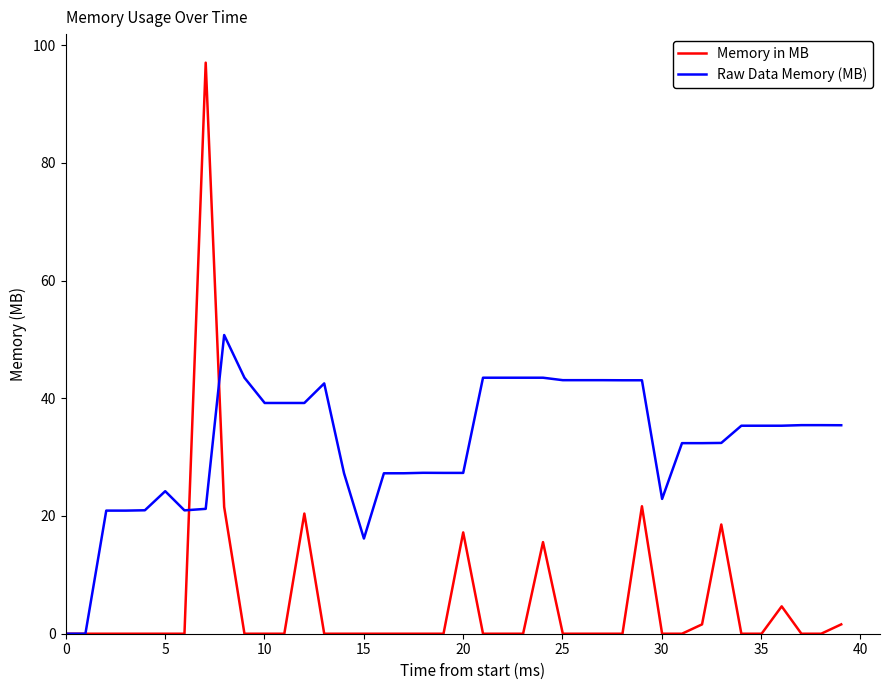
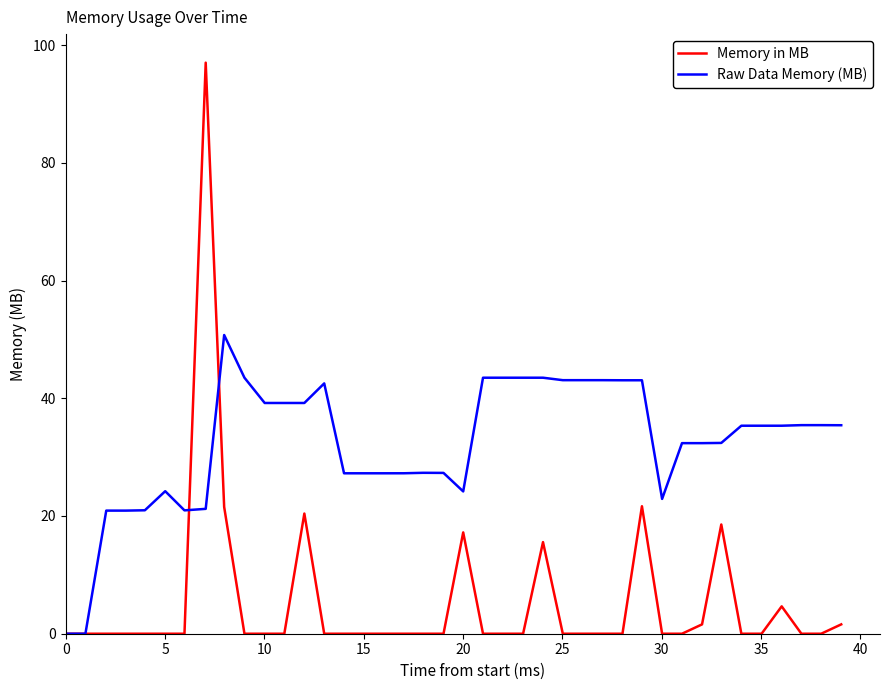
  {
    "Memory in MB": {
      "5": 0,
      "10": 0,
      "15": 0,
      "20": 17,
      "30": 0
    },
    "Raw Data Memory (MB)": {
      "5": 24,
      "10": 39,
-     "15": 16,
-     "20": 27,
+     "15": 27,
+     "20": 24,
      "30": 23
    }
  }
